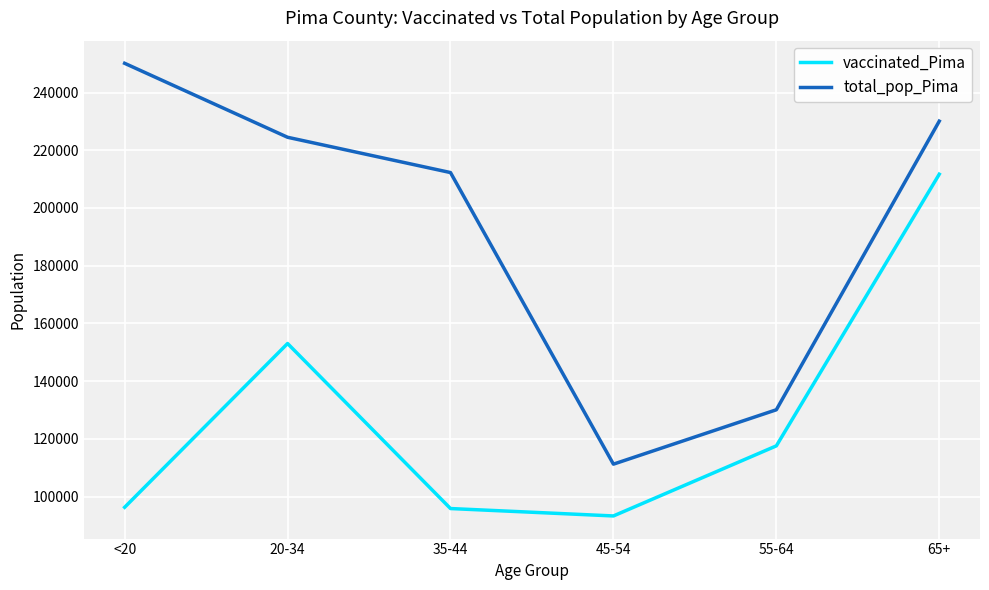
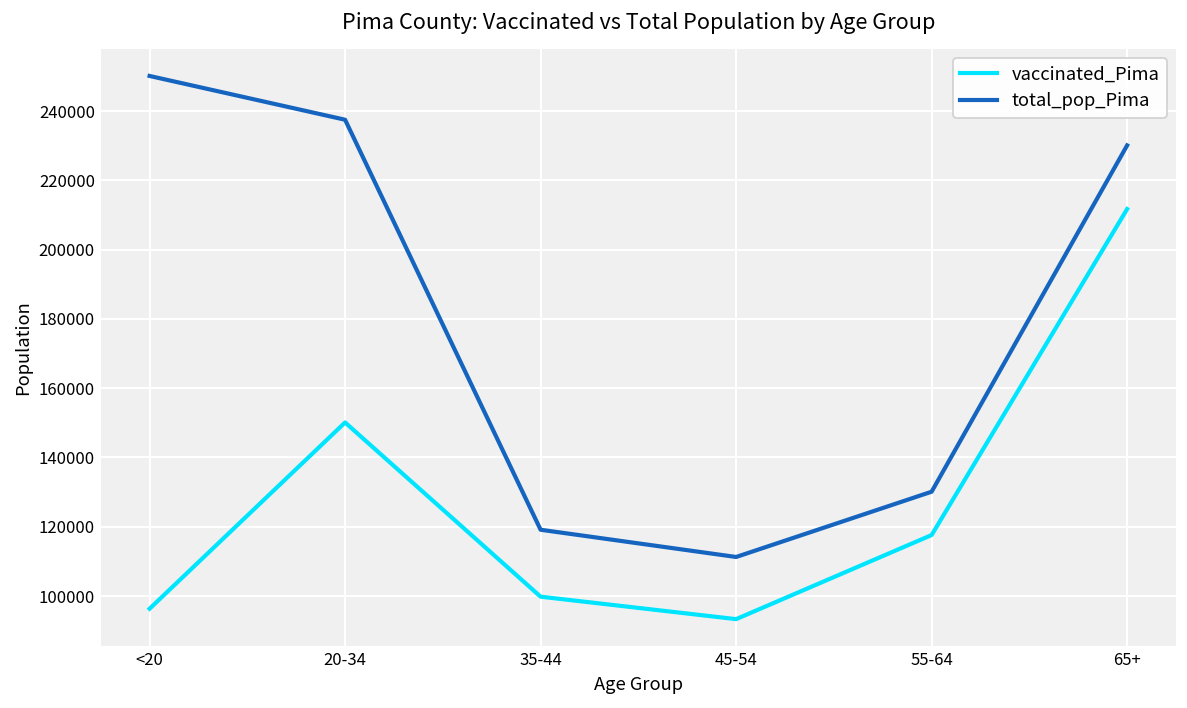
  {
    "vaccinated_Pima": {
      "<20": 96000,
-     "20-34": 153000,
-     "35-44": 96000,
+     "20-34": 150000,
+     "35-44": 100000,
      "45-54": 93000,
      "55-64": 118000,
      "65+": 212000
    },
    "total_pop_Pima": {
      "<20": 250000,
-     "20-34": 224000,
-     "35-44": 212000,
+     "20-34": 237000,
+     "35-44": 119000,
      "45-54": 111000,
      "55-64": 130000,
      "65+": 230000
    }
  }
